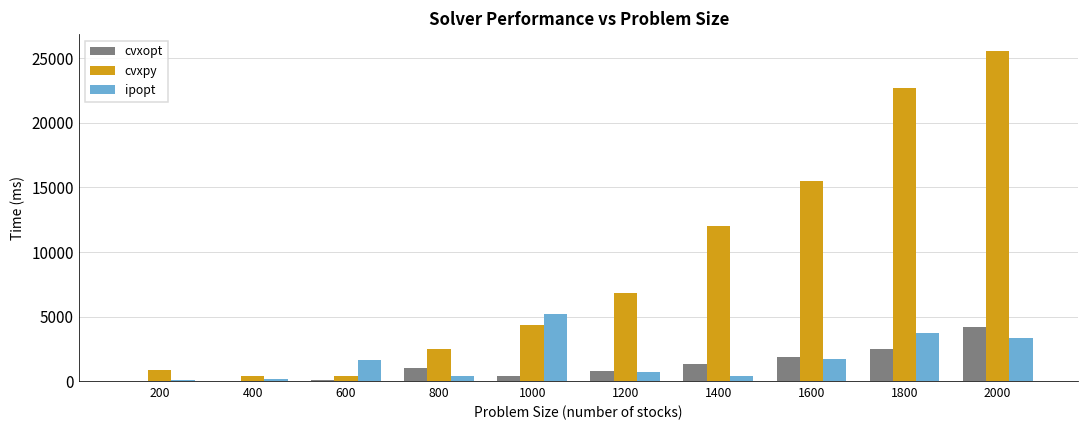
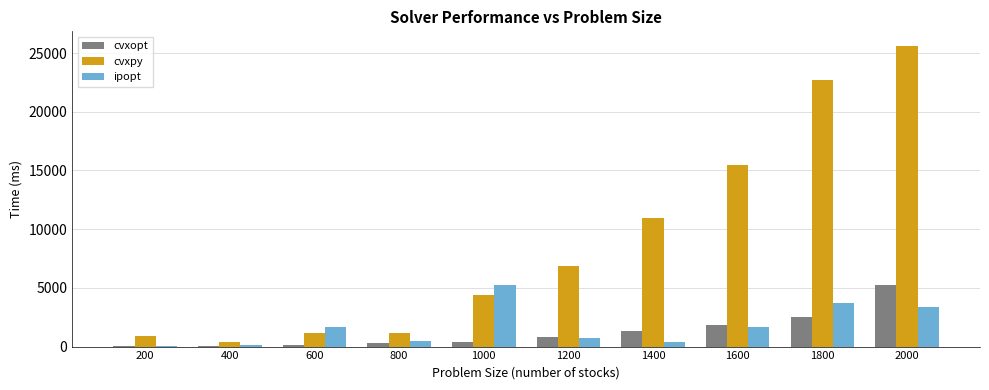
  {
    "cvxopt": {
-     "800": 1000,
+     "800": 300,
      "1000": 400,
      "1200": 800,
      "1400": 1300,
      "1600": 1900,
      "1800": 2500,
-     "2000": 4200
+     "2000": 5200
    },
    "cvxpy": {
      "200": 900,
      "400": 400,
-     "600": 400,
-     "800": 2500,
+     "600": 1100,
+     "800": 1200,
      "1000": 4400,
      "1200": 6800,
-     "1400": 12000,
+     "1400": 10900,
      "1600": 15500,
      "1800": 22700,
      "2000": 25600
    },
    "ipopt": {
      "600": 1600,
      "800": 400,
      "1000": 5200,
      "1200": 700,
      "1400": 400,
      "1600": 1700,
      "1800": 3700,
      "2000": 3400
    }
  }
